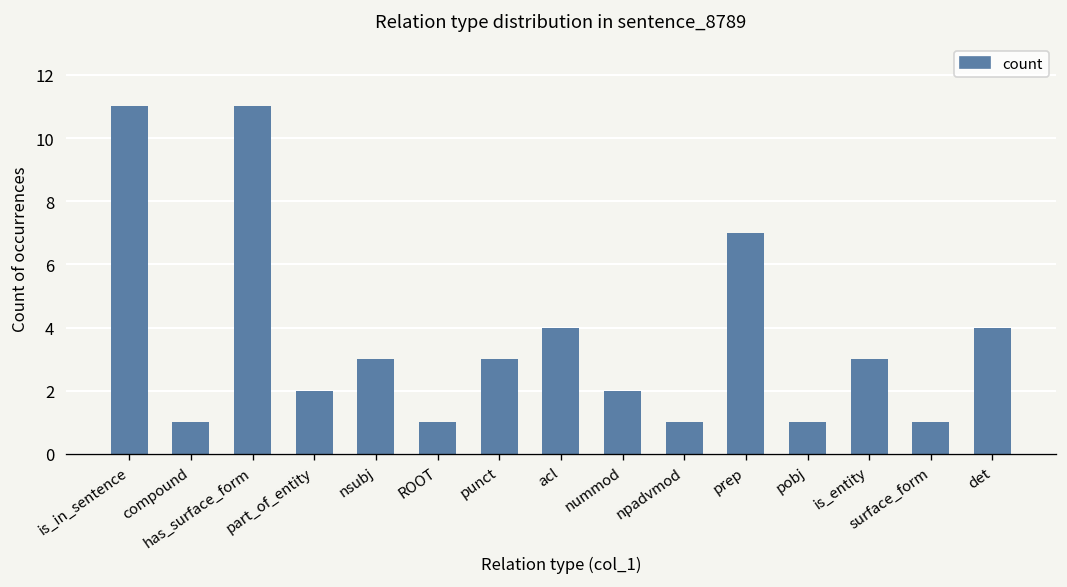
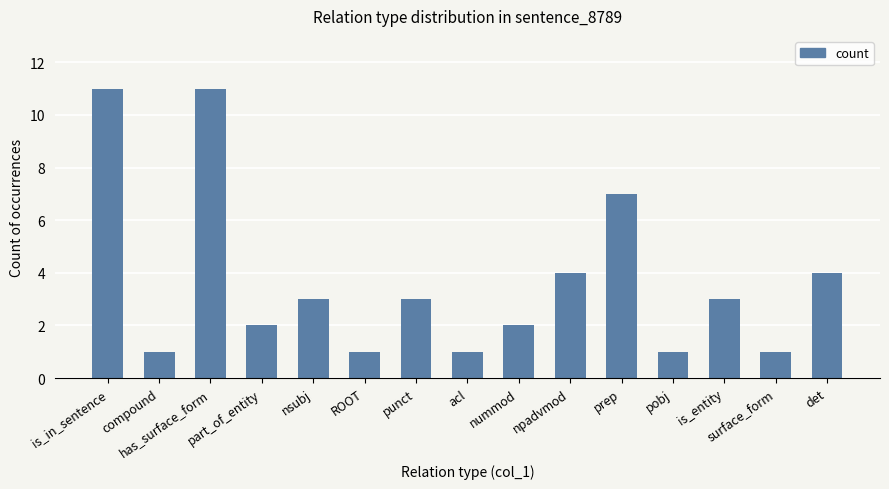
  {
    "is_in_sentence": 11,
    "compound": 1,
    "has_surface_form": 11,
    "part_of_entity": 2,
    "nsubj": 3,
    "ROOT": 1,
    "punct": 3,
-   "acl": 4,
+   "acl": 1,
    "nummod": 2,
-   "npadvmod": 1,
+   "npadvmod": 4,
    "prep": 7,
    "pobj": 1,
    "is_entity": 3,
    "surface_form": 1,
    "det": 4
  }
